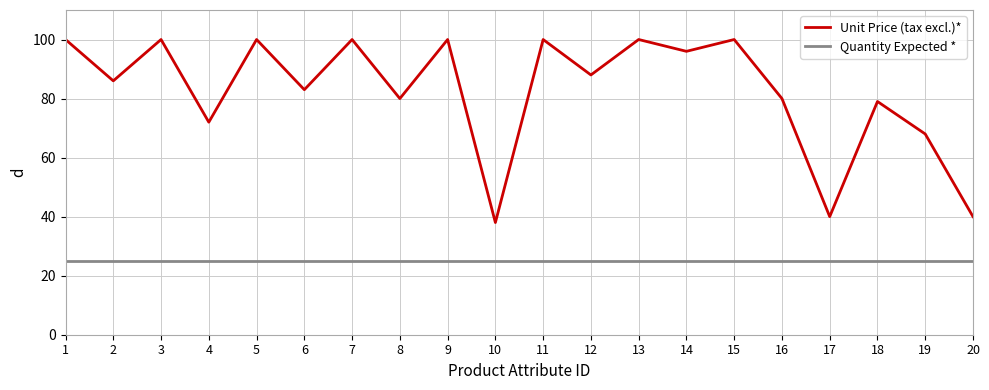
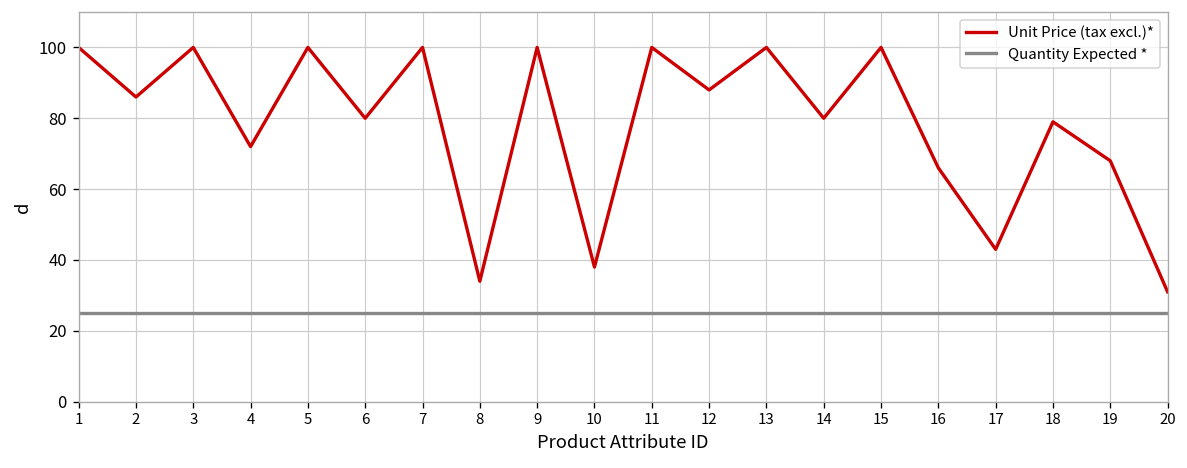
  {
    "Unit Price (tax excl.)*": {
      "1": 100,
      "2": 86,
      "3": 100,
      "4": 72,
      "5": 100,
-     "6": 83,
+     "6": 80,
      "7": 100,
-     "8": 80,
+     "8": 34,
      "9": 100,
      "10": 38,
      "11": 100,
      "12": 88,
      "13": 100,
-     "14": 96,
+     "14": 80,
      "15": 100,
-     "16": 80,
-     "17": 40,
+     "16": 66,
+     "17": 43,
      "18": 79,
      "19": 68,
-     "20": 40
+     "20": 31
    },
    "Quantity Expected *": {
      "1": 25,
      "2": 25,
      "3": 25,
      "4": 25,
      "5": 25,
      "6": 25,
      "7": 25,
      "8": 25,
      "9": 25,
      "10": 25,
      "11": 25,
      "12": 25,
      "13": 25,
      "14": 25,
      "15": 25,
      "16": 25,
      "17": 25,
      "18": 25,
      "19": 25,
      "20": 25
    }
  }
